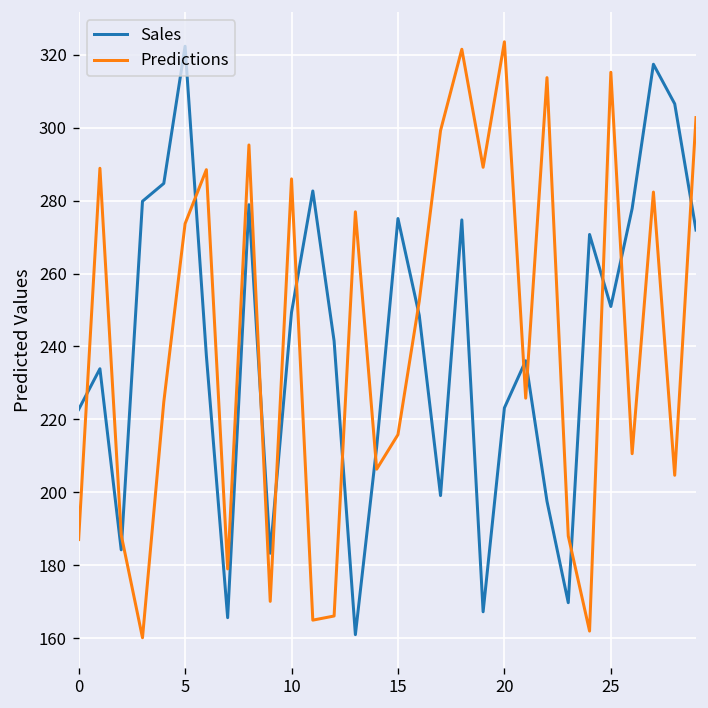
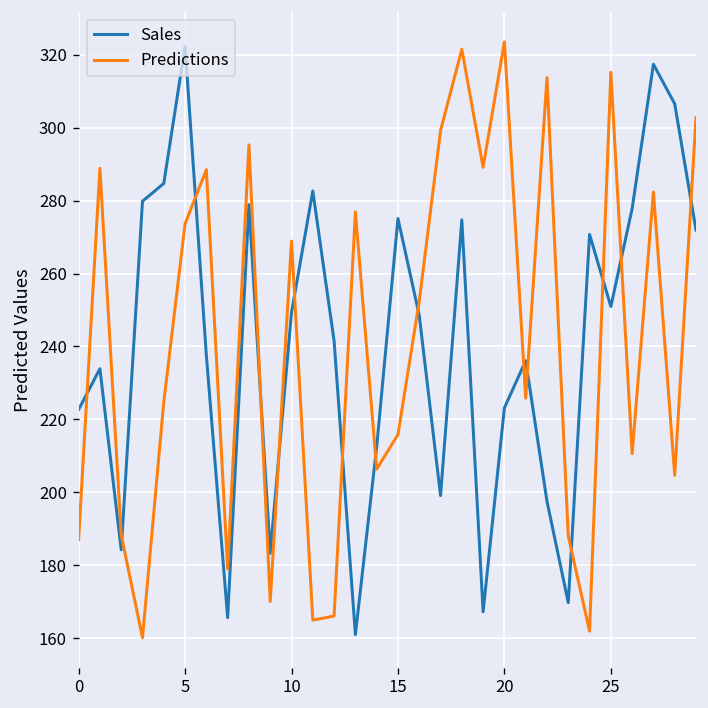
  {
    "Sales": {
      "0": 223,
      "10": 249,
      "15": 275,
      "20": 223,
      "25": 251
    },
    "Predictions": {
      "0": 187,
      "5": 274,
-     "10": 286,
+     "10": 269,
      "15": 216,
      "20": 324,
      "25": 315
    }
  }
